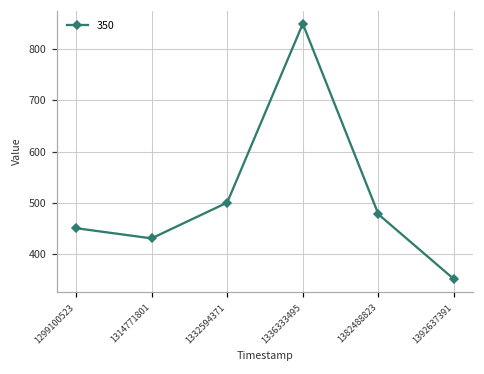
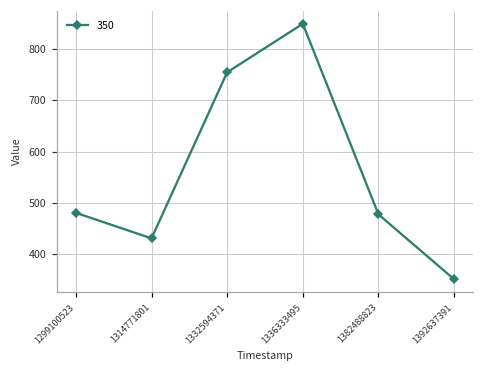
  {
-   "1299100523": 450,
+   "1299100523": 480,
    "1314771801": 430,
-   "1332594371": 500,
+   "1332594371": 760,
    "1336333495": 850,
    "1382488823": 480,
    "1392637391": 350
  }
